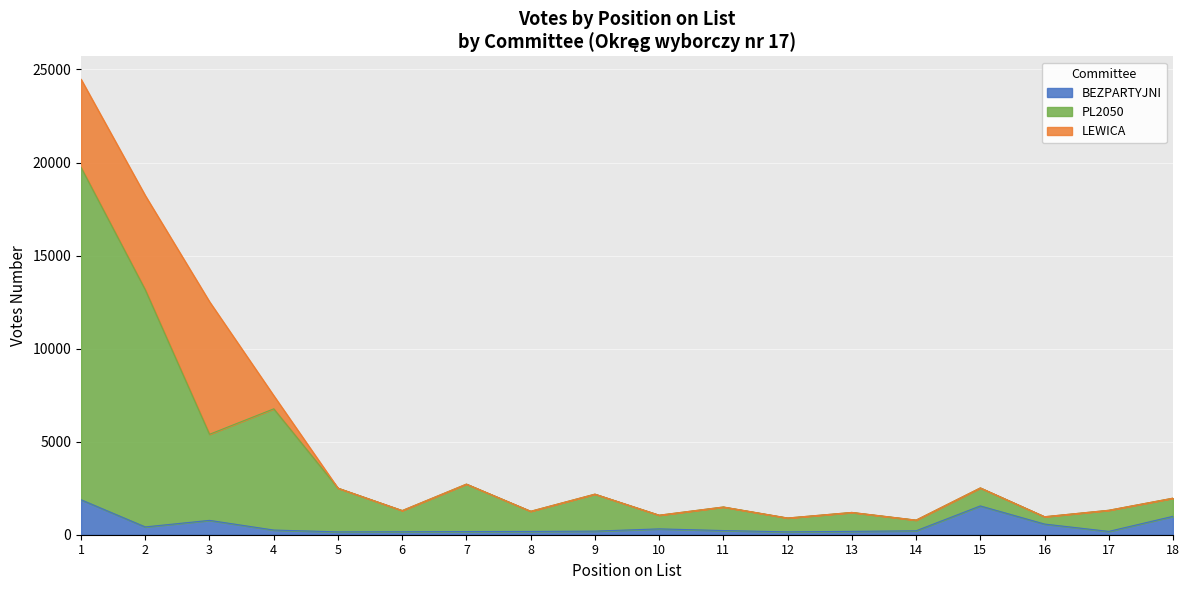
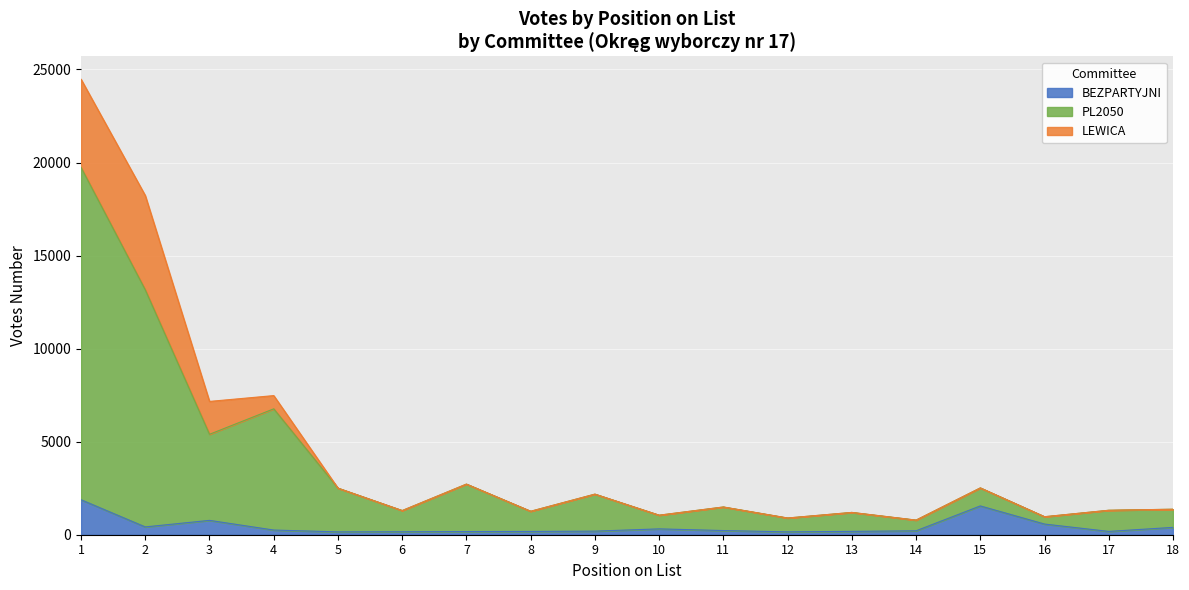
  {
    "BEZPARTYJNI": {
      "1": 1900,
      "2": 400,
      "3": 800,
      "4": 300,
      "5": 200,
      "6": 200,
      "7": 200,
      "8": 200,
      "9": 200,
      "10": 300,
      "11": 200,
      "12": 200,
      "13": 200,
      "14": 200,
      "15": 1500,
      "16": 600,
      "17": 200,
-     "18": 1000
+     "18": 400
    },
    "PL2050": {
      "1": 17900,
      "2": 12700,
      "3": 4600,
      "4": 6500
    },
    "LEWICA": {
      "1": 4700,
      "2": 5100,
-     "3": 7100,
+     "3": 1800,
      "4": 700
    }
  }
